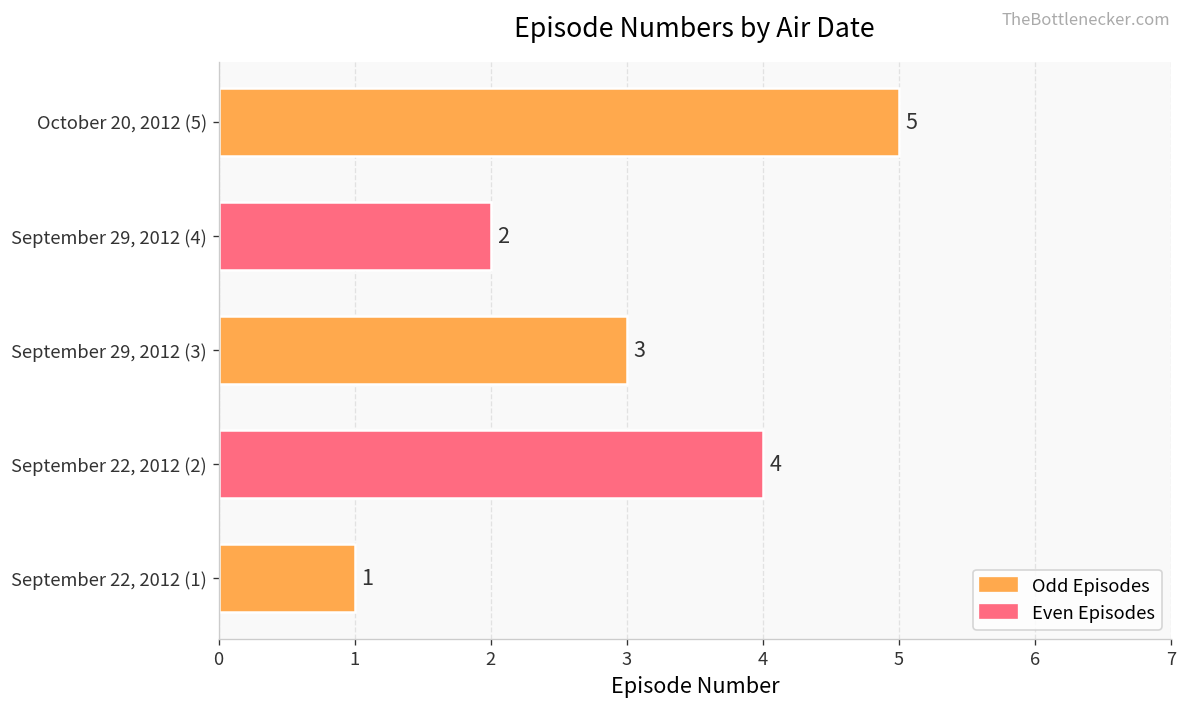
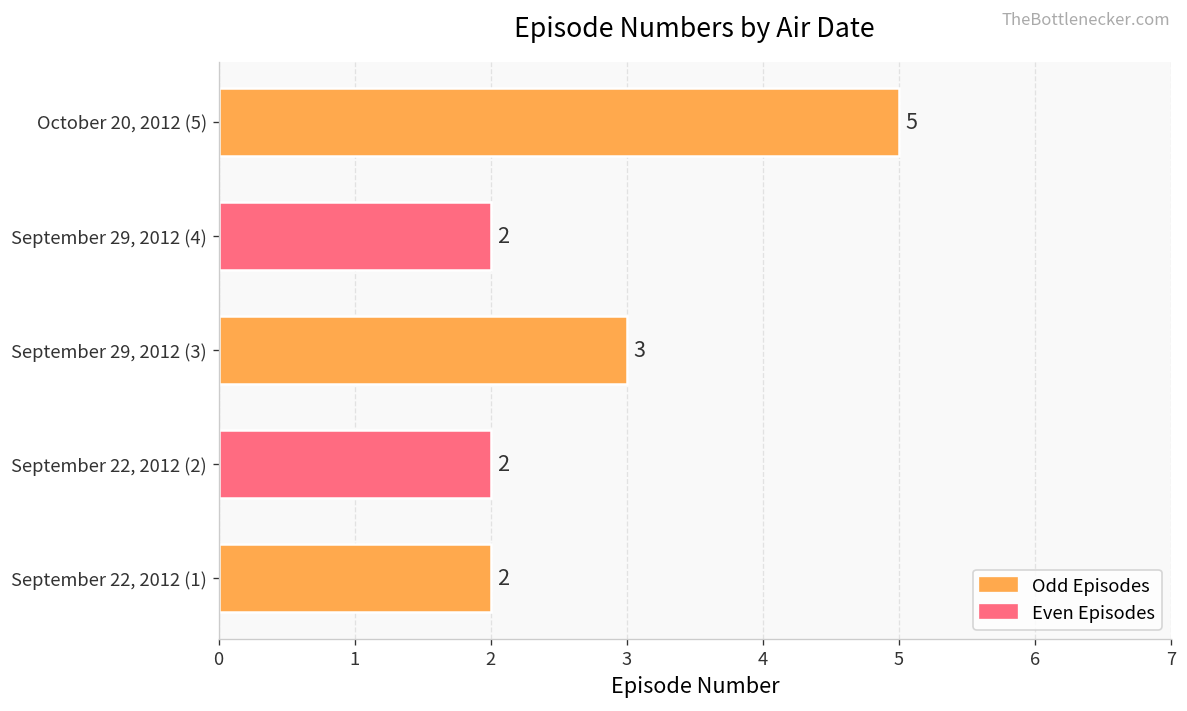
  {
    "October 20, 2012 (5)": 5,
    "September 29, 2012 (4)": 2,
    "September 29, 2012 (3)": 3,
-   "September 22, 2012 (2)": 4,
-   "September 22, 2012 (1)": 1
+   "September 22, 2012 (2)": 2,
+   "September 22, 2012 (1)": 2
  }
